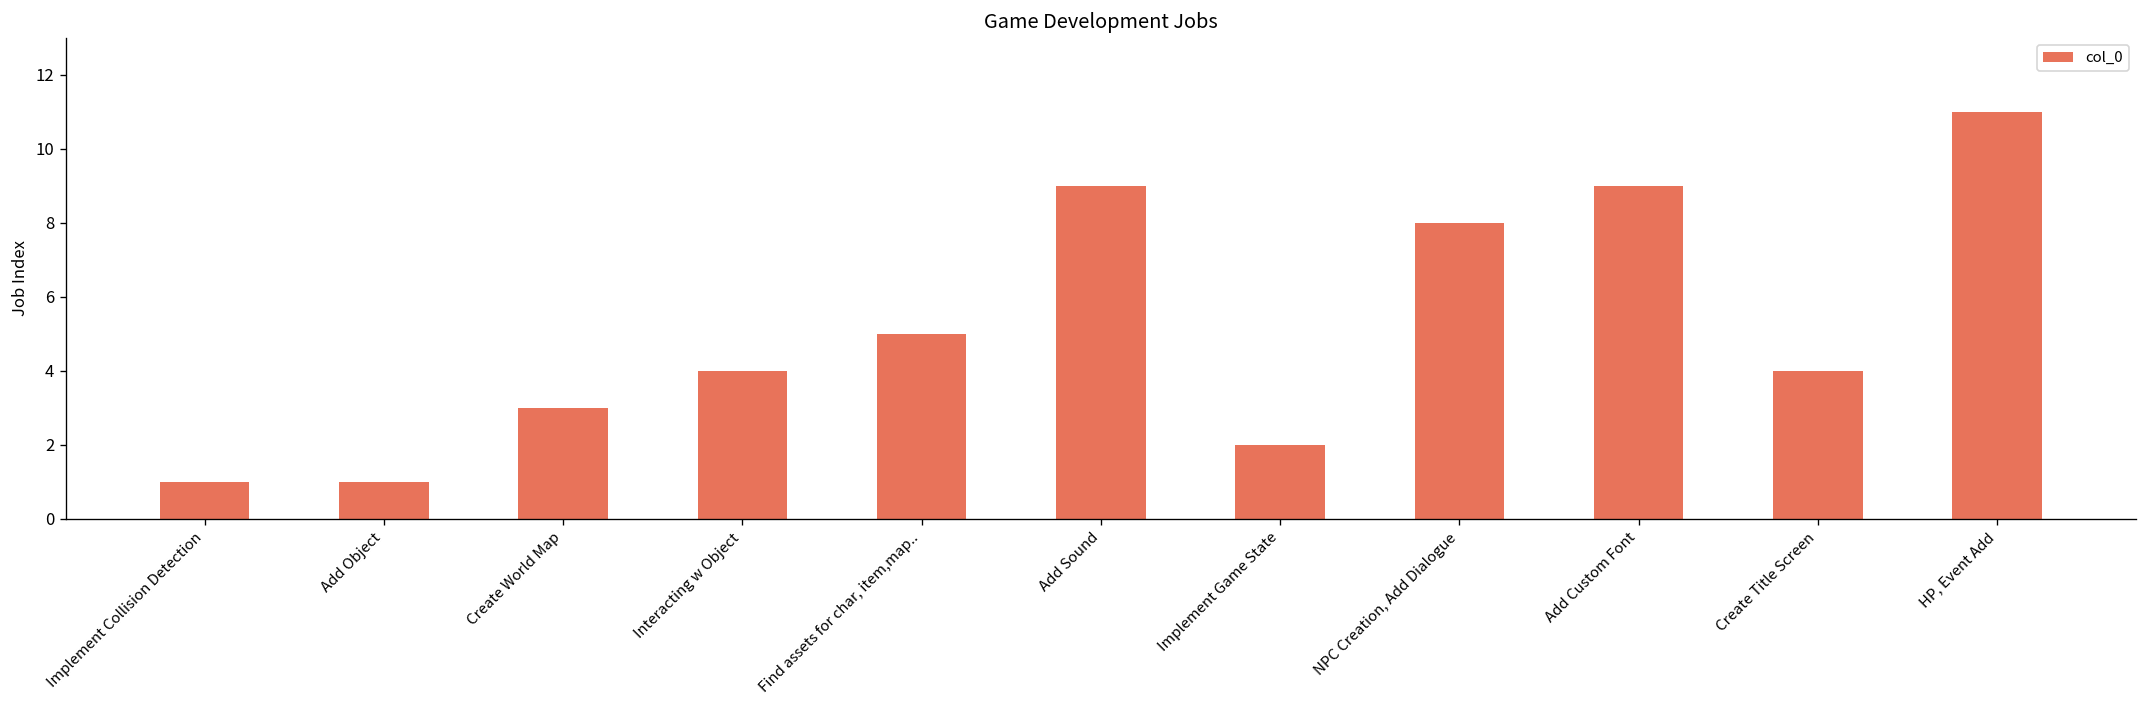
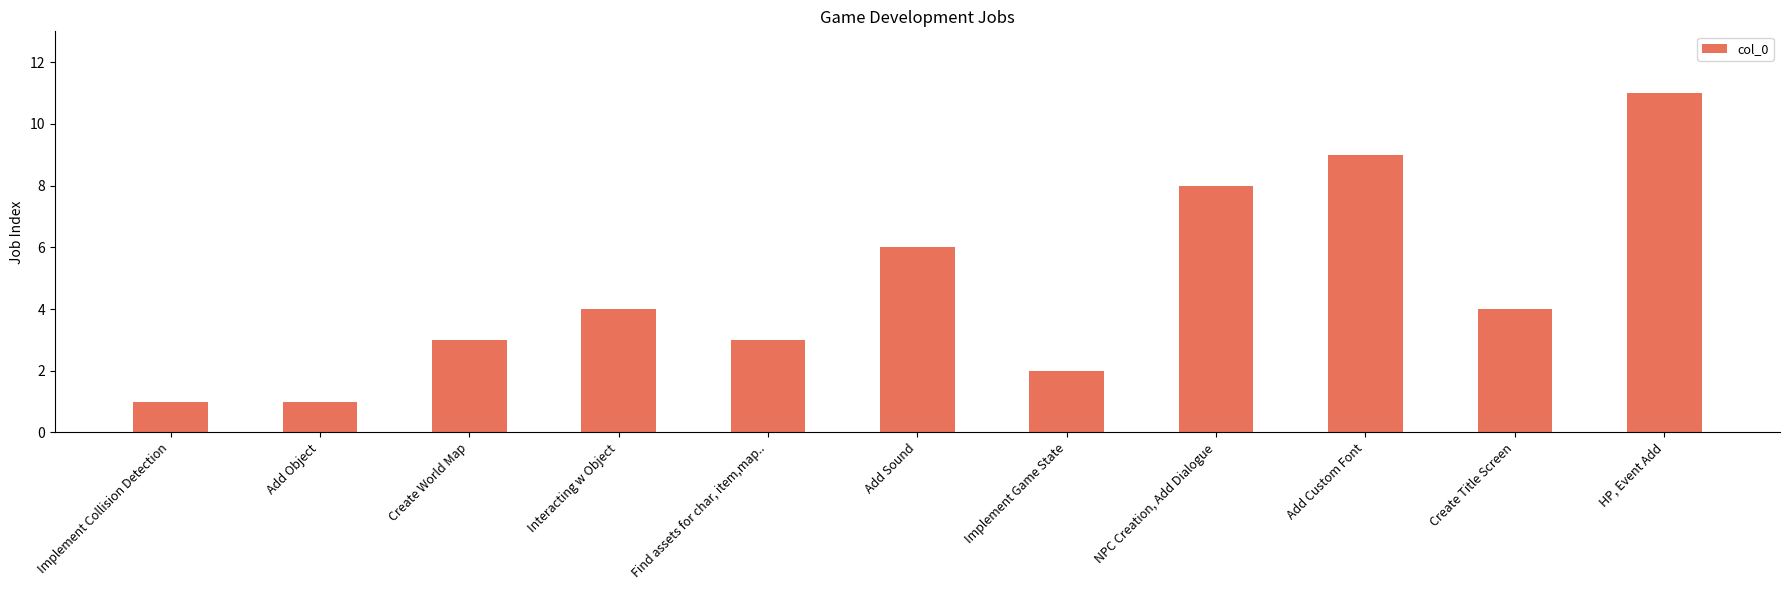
  {
    "Implement Collision Detection": 1,
    "Add Object": 1,
    "Create World Map": 3,
    "Interacting w Object": 4,
-   "Find assets for char, item,map..": 5,
-   "Add Sound": 9,
+   "Find assets for char, item,map..": 3,
+   "Add Sound": 6,
    "Implement Game State": 2,
    "NPC Creation, Add Dialogue": 8,
    "Add Custom Font": 9,
    "Create Title Screen": 4,
    "HP, Event Add": 11
  }
